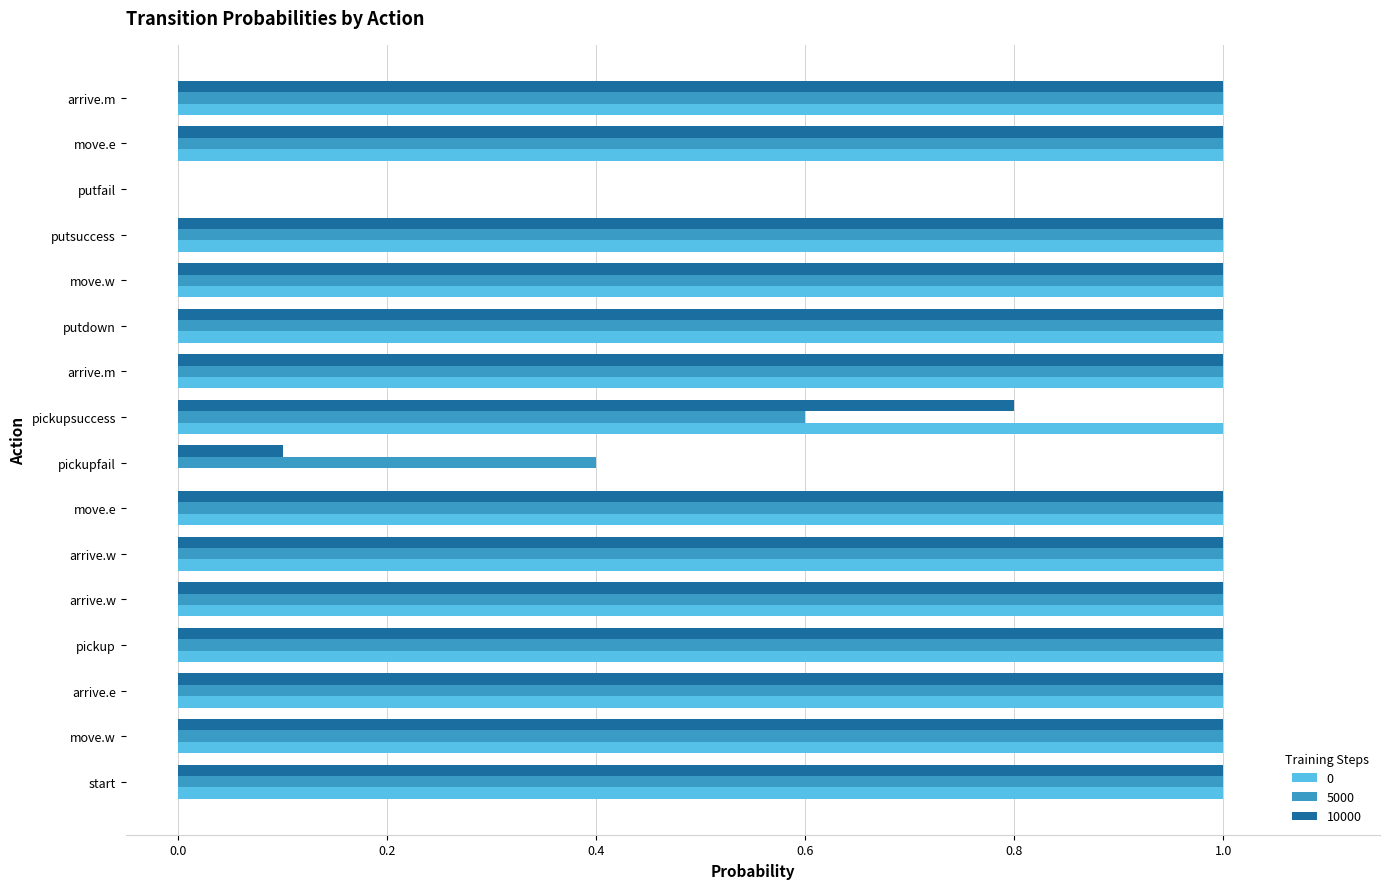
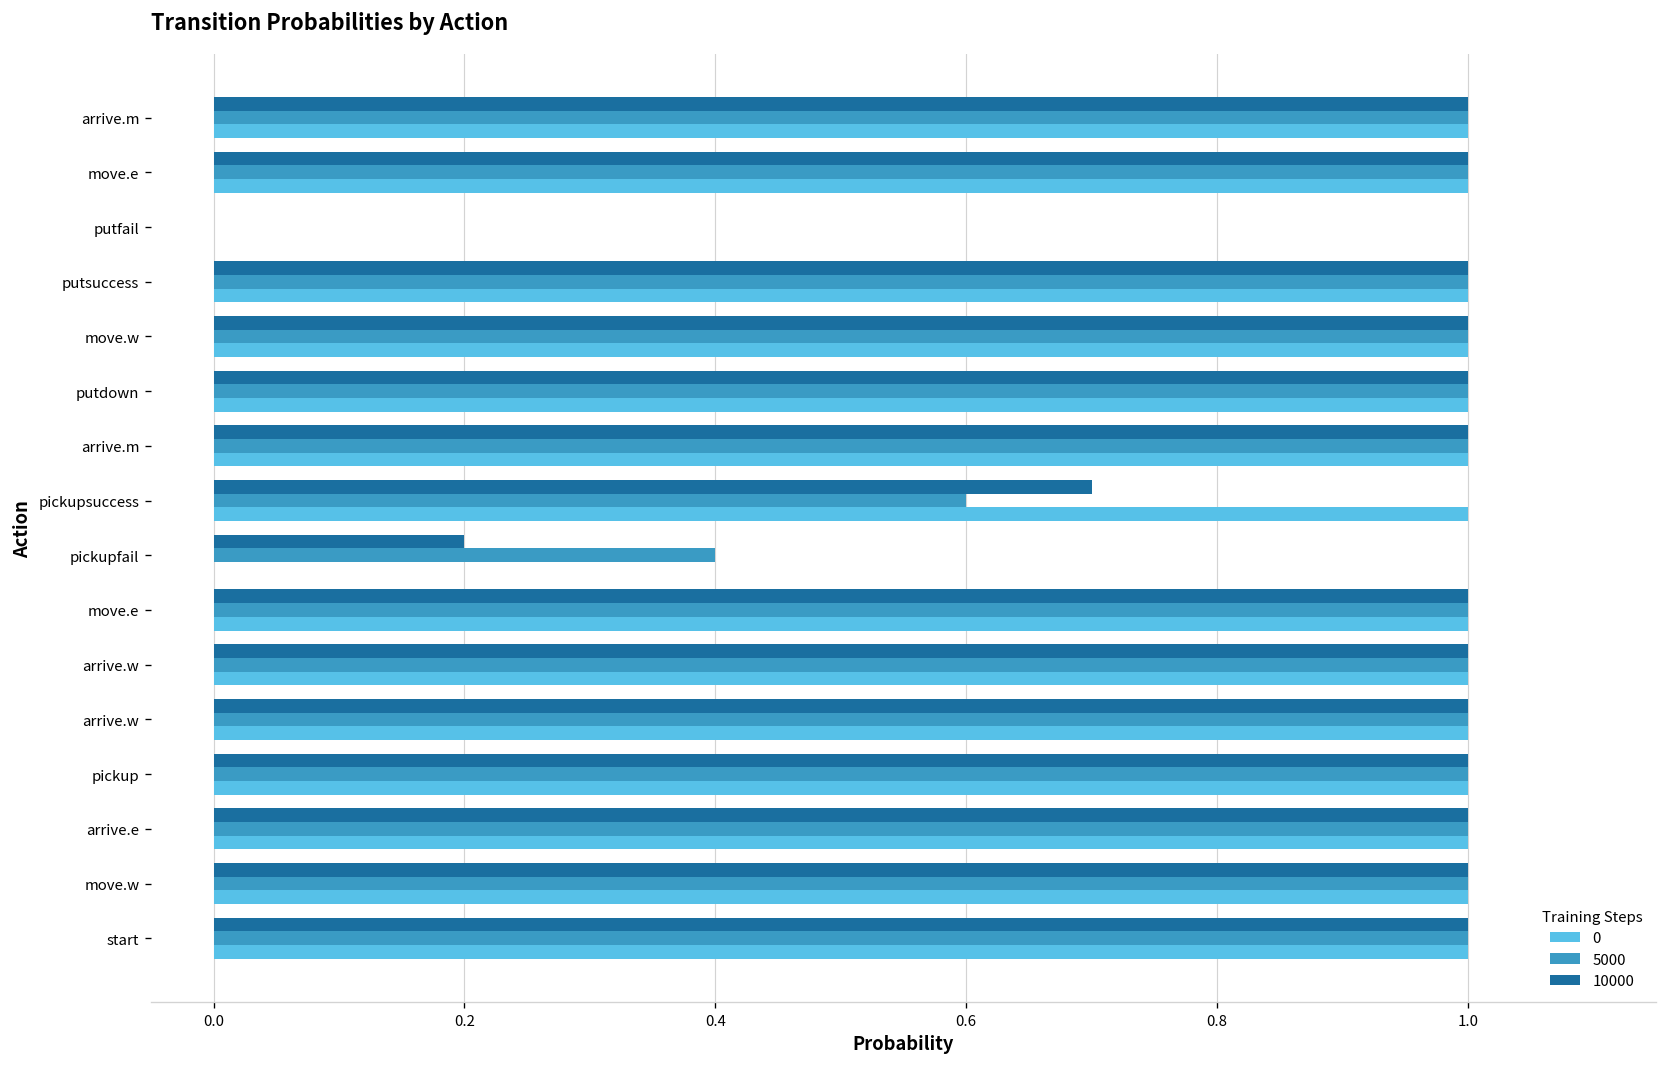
  {
    "10000": {
      "putfail": 0.0,
      "putsuccess": 1.0,
      "putdown": 1.0,
-     "pickupsuccess": 0.8,
-     "pickupfail": 0.1,
+     "pickupsuccess": 0.7,
+     "pickupfail": 0.2,
      "pickup": 1.0,
      "arrive.e": 1.0,
      "start": 1.0
    }
  }
